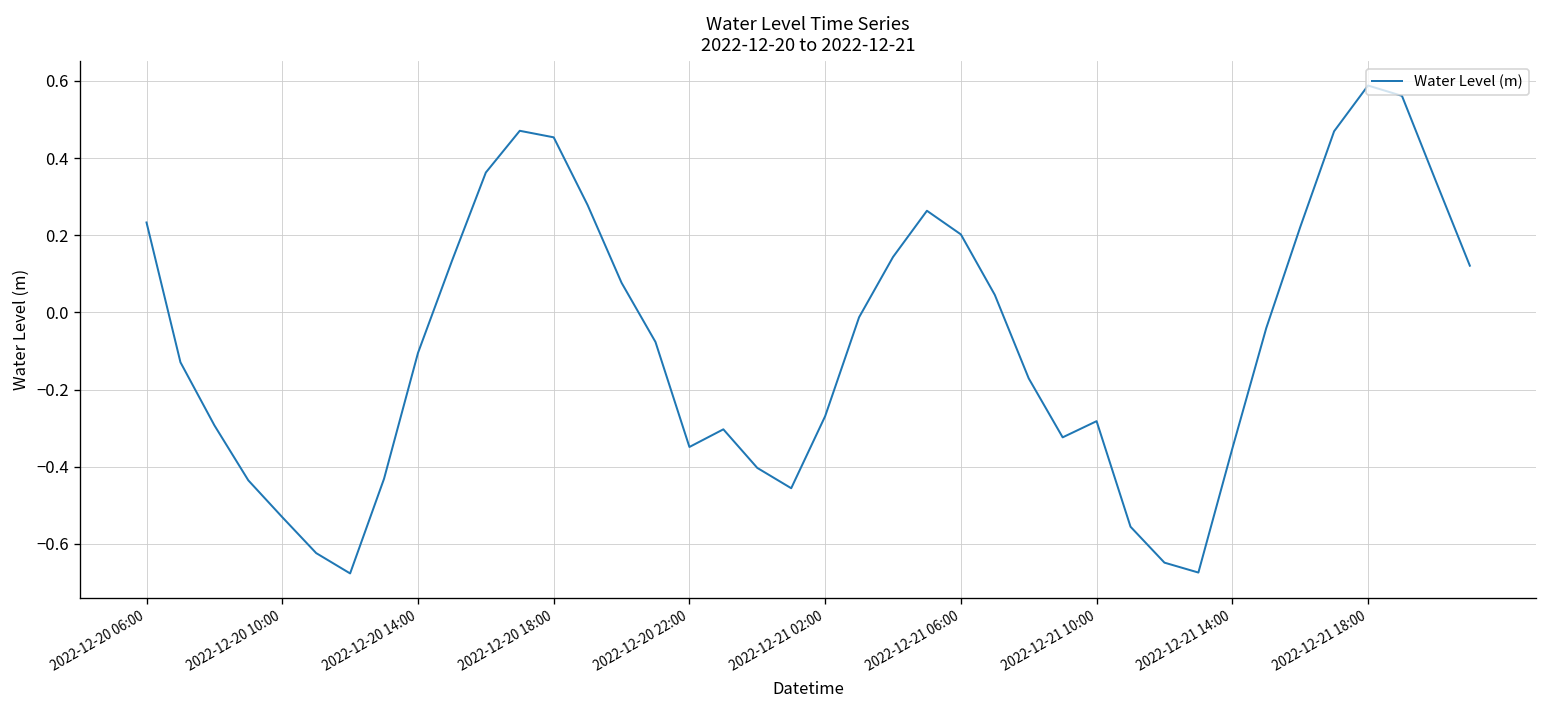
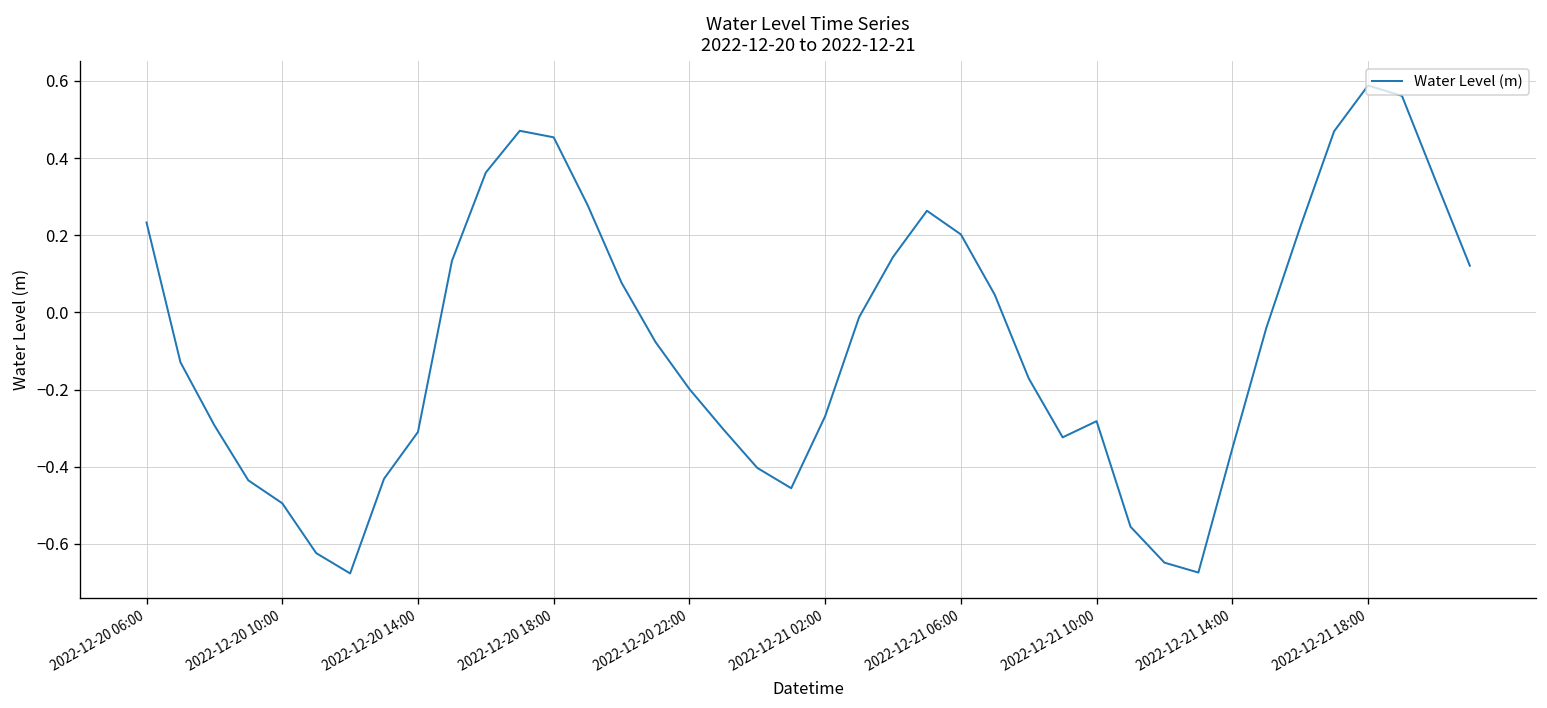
  {
    "2022-12-20 06:00": 0.23,
-   "2022-12-20 10:00": -0.53,
-   "2022-12-20 14:00": -0.11,
+   "2022-12-20 10:00": -0.49,
+   "2022-12-20 14:00": -0.31,
    "2022-12-20 18:00": 0.45,
-   "2022-12-20 22:00": -0.35,
+   "2022-12-20 22:00": -0.20,
    "2022-12-21 02:00": -0.27,
    "2022-12-21 06:00": 0.20,
    "2022-12-21 10:00": -0.28,
    "2022-12-21 14:00": -0.35
  }
